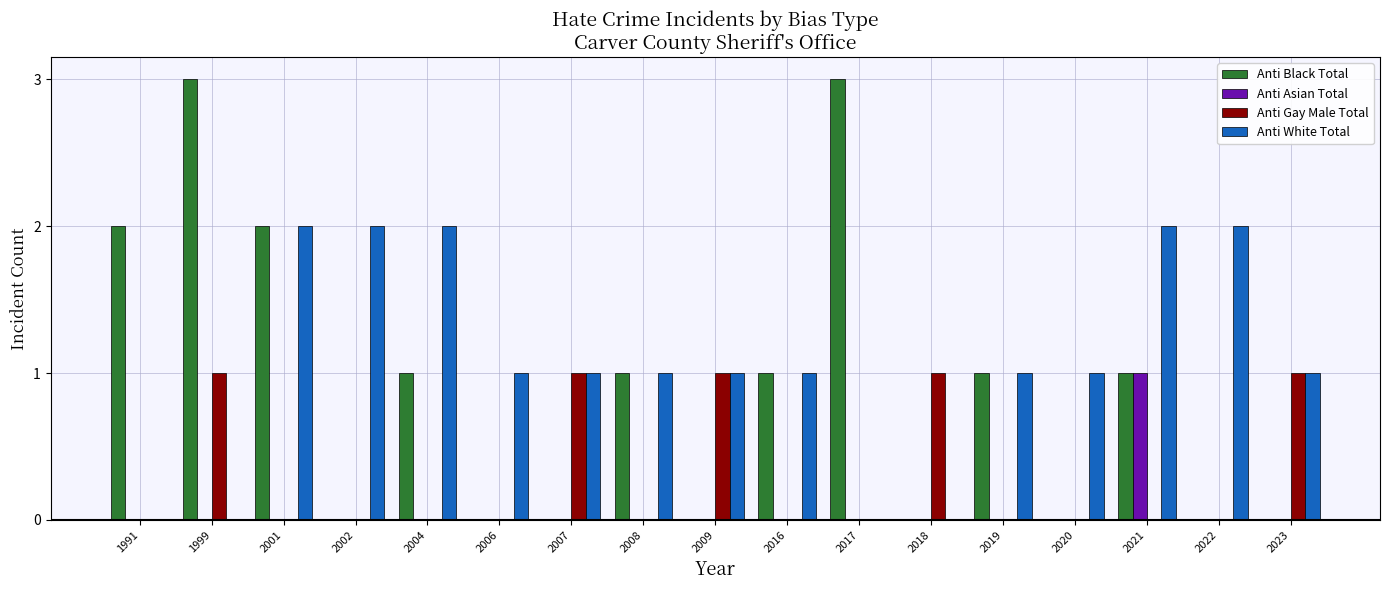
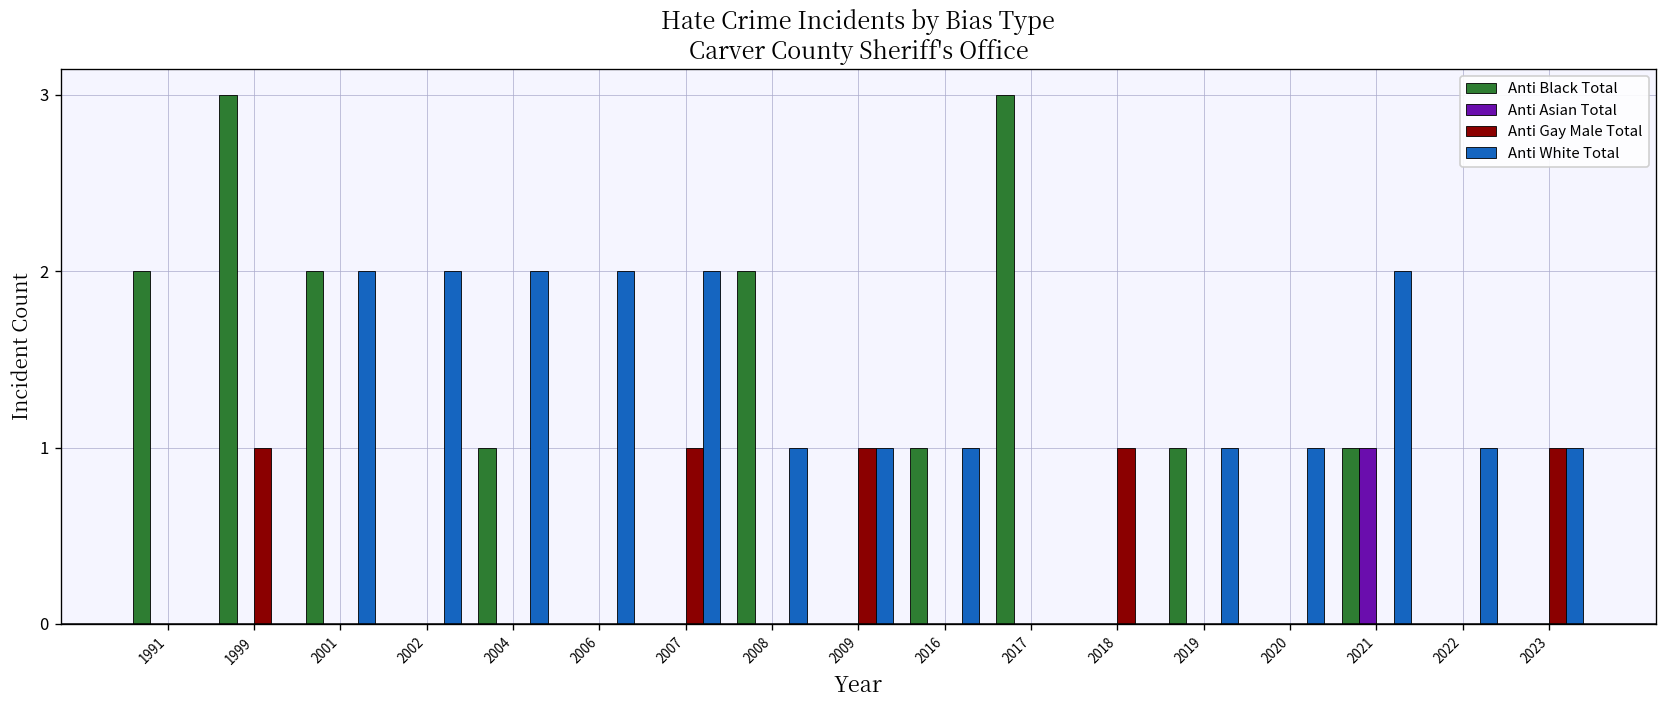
  {
    "Anti Black Total": {
      "1991": 2,
      "1999": 3,
      "2001": 2,
      "2002": 0,
      "2004": 1,
      "2006": 0,
      "2007": 0,
-     "2008": 1,
+     "2008": 2,
      "2009": 0,
      "2016": 1,
      "2017": 3,
      "2018": 0,
      "2019": 1,
      "2020": 0,
      "2021": 1,
      "2022": 0,
      "2023": 0
    },
    "Anti Asian Total": {
      "1991": 0,
      "1999": 0,
      "2001": 0,
      "2002": 0,
      "2004": 0,
      "2006": 0,
      "2007": 0,
      "2008": 0,
      "2009": 0,
      "2016": 0,
      "2017": 0,
      "2018": 0,
      "2019": 0,
      "2020": 0,
      "2021": 1,
      "2022": 0,
      "2023": 0
    },
    "Anti Gay Male Total": {
      "1991": 0,
      "1999": 1,
      "2001": 0,
      "2002": 0,
      "2004": 0,
      "2006": 0,
      "2007": 1,
      "2008": 0,
      "2009": 1,
      "2016": 0,
      "2017": 0,
      "2018": 1,
      "2019": 0,
      "2020": 0,
      "2021": 0,
      "2022": 0,
      "2023": 1
    },
    "Anti White Total": {
      "1991": 0,
      "1999": 0,
      "2001": 2,
      "2002": 2,
      "2004": 2,
-     "2006": 1,
-     "2007": 1,
+     "2006": 2,
+     "2007": 2,
      "2008": 1,
      "2009": 1,
      "2016": 1,
      "2017": 0,
      "2018": 0,
      "2019": 1,
      "2020": 1,
      "2021": 2,
-     "2022": 2,
+     "2022": 1,
      "2023": 1
    }
  }
